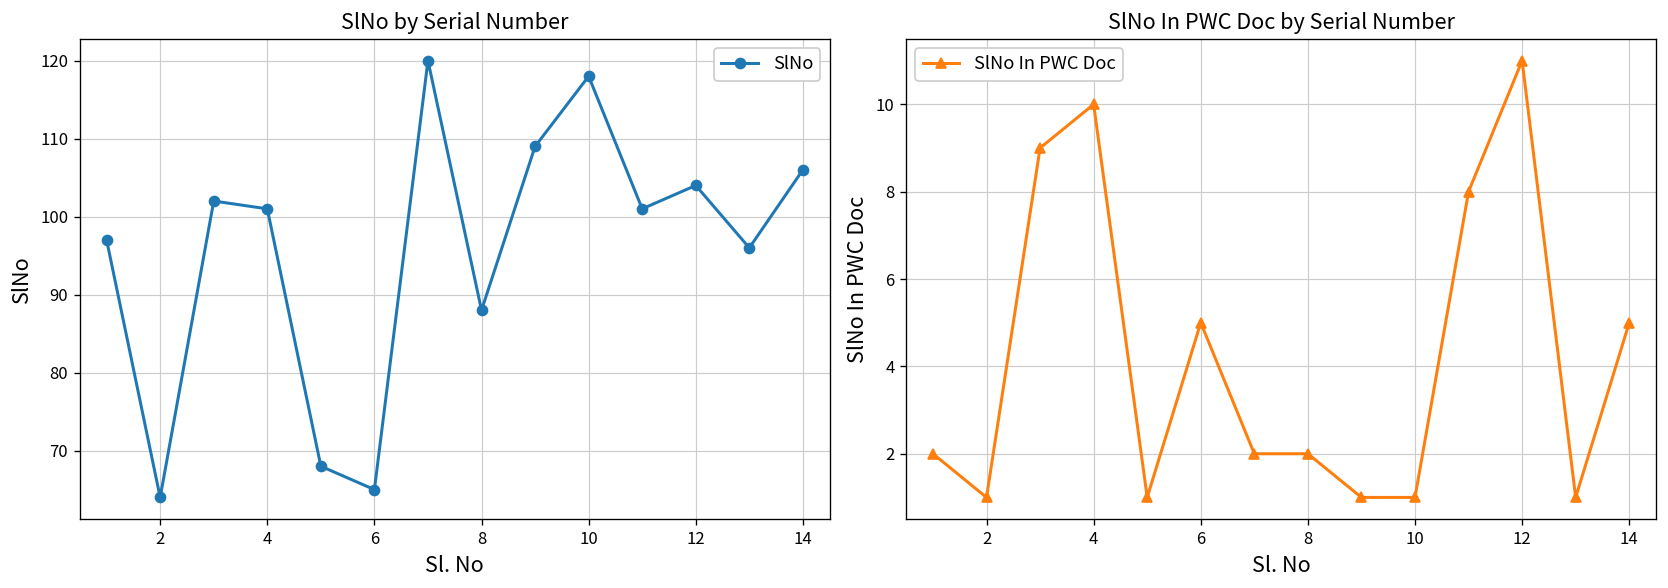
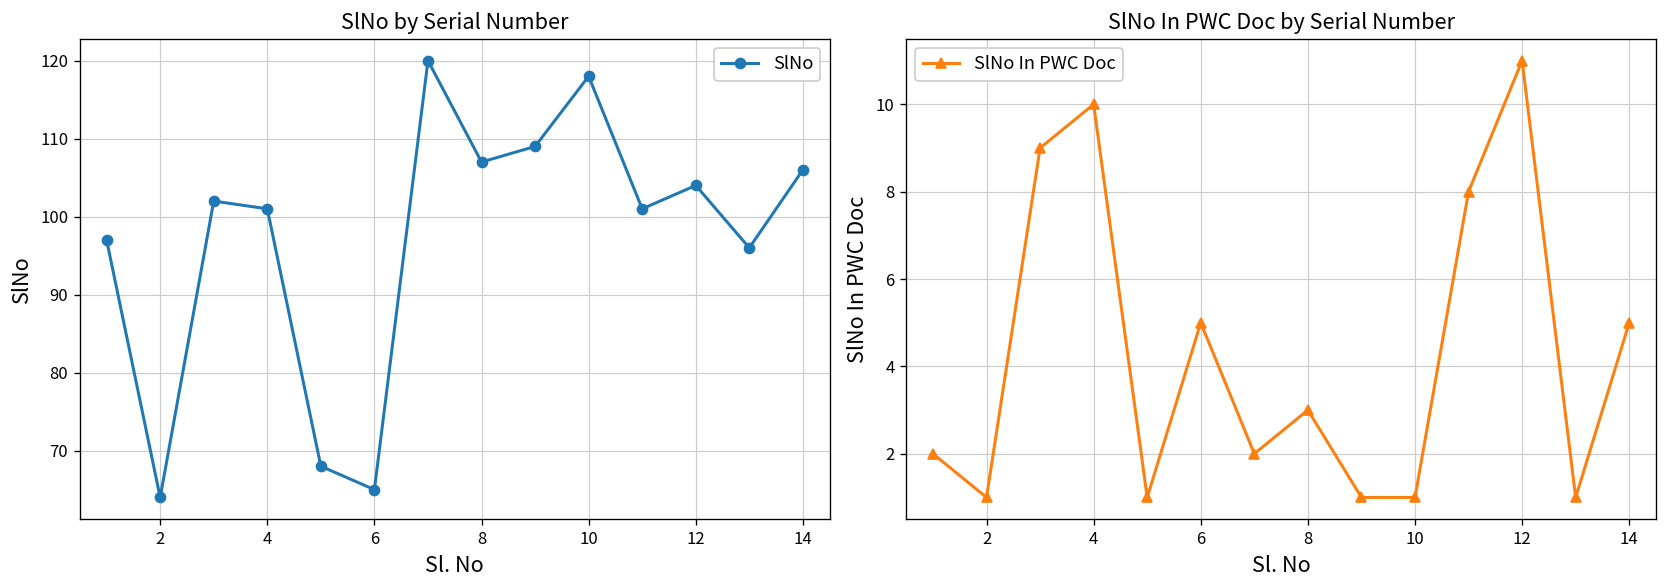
  {
    "SlNo by Serial Number": {
      "2": 64,
      "4": 101,
      "6": 65,
-     "8": 88,
+     "8": 107,
      "10": 118,
      "12": 104,
      "14": 106
    },
    "SlNo In PWC Doc by Serial Number": {
      "2": 1,
      "4": 10,
      "6": 5,
-     "8": 2,
+     "8": 3,
      "10": 1,
      "12": 11,
      "14": 5
    }
  }
